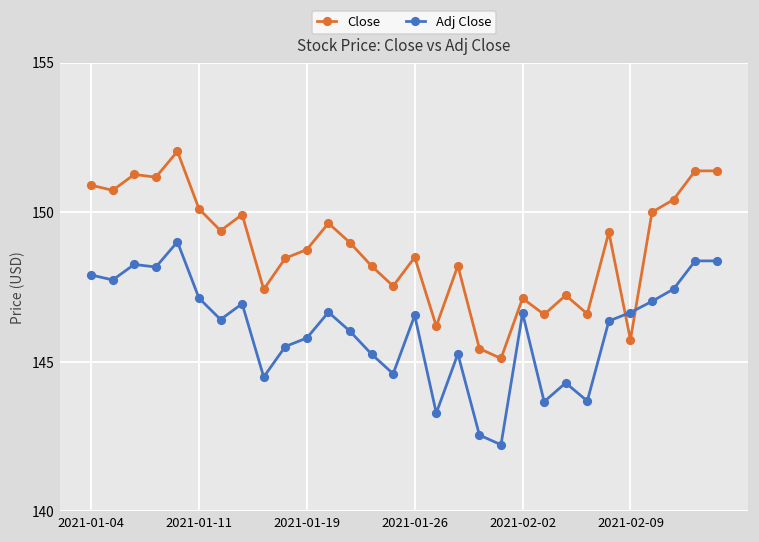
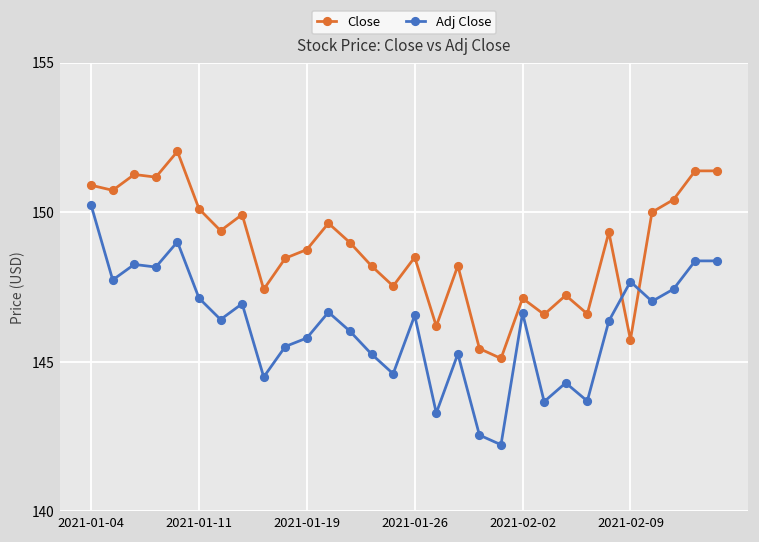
  {
    "Close": {
      "2021-01-04": 150.9,
      "2021-01-11": 150.1,
      "2021-01-19": 148.8,
      "2021-01-26": 148.5,
      "2021-02-02": 147.1,
      "2021-02-09": 145.7
    },
    "Adj Close": {
-     "2021-01-04": 147.9,
+     "2021-01-04": 150.2,
      "2021-01-11": 147.1,
      "2021-01-19": 145.8,
      "2021-01-26": 146.5,
      "2021-02-02": 146.6,
-     "2021-02-09": 146.6
+     "2021-02-09": 147.7
    }
  }
